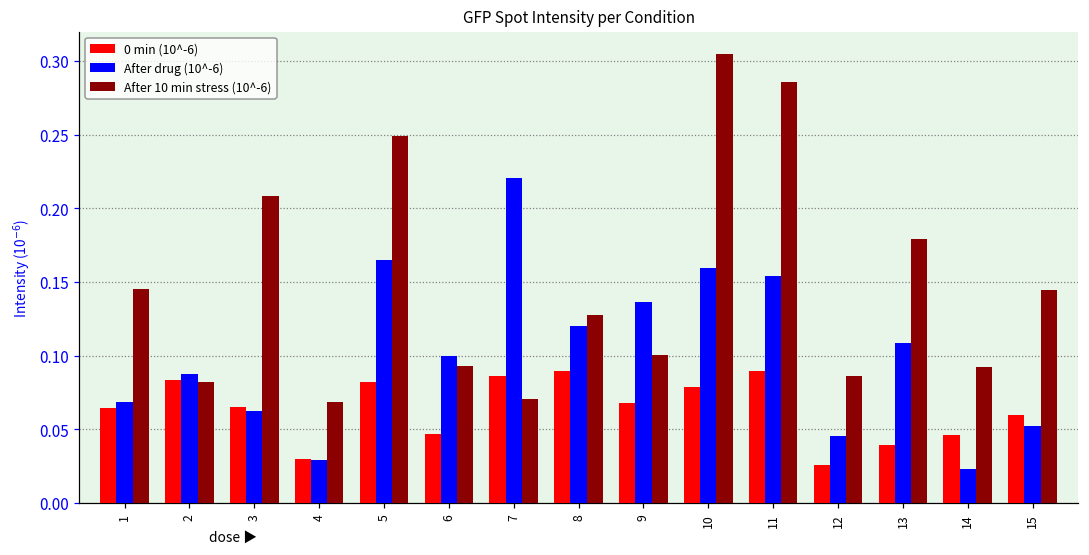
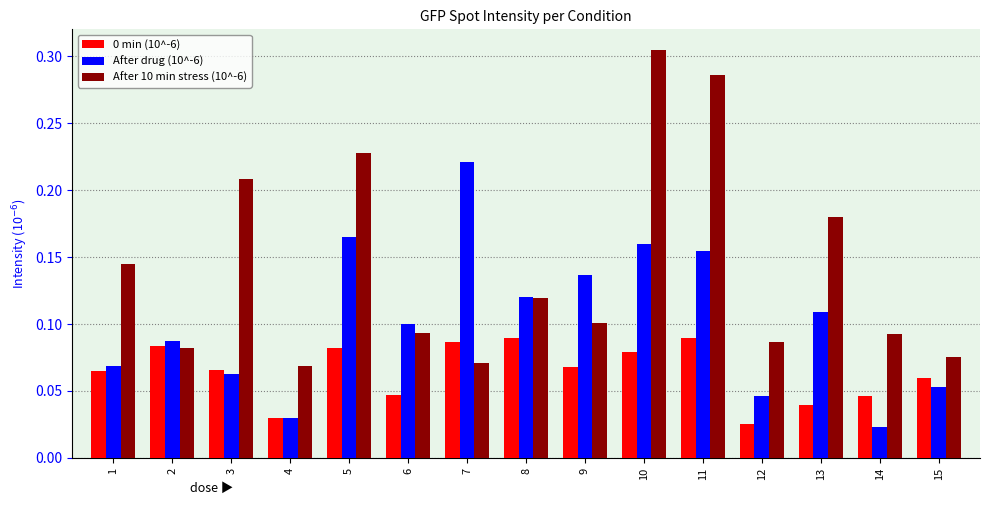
  {
    "0 min (10^-6)": {
      "1": 0.065,
      "2": 0.083,
      "3": 0.065,
      "4": 0.030,
      "5": 0.082,
      "6": 0.047,
      "7": 0.086,
      "8": 0.090,
      "9": 0.068,
      "10": 0.079,
      "11": 0.089,
      "12": 0.026,
      "13": 0.039,
      "14": 0.046,
      "15": 0.059
    },
    "After drug (10^-6)": {
      "1": 0.068,
      "2": 0.087,
      "3": 0.062,
      "4": 0.029,
      "5": 0.165,
      "6": 0.100,
      "7": 0.221,
      "8": 0.120,
      "9": 0.136,
      "10": 0.159,
      "11": 0.154,
      "12": 0.046,
      "13": 0.109,
      "14": 0.023,
      "15": 0.052
    },
    "After 10 min stress (10^-6)": {
      "1": 0.145,
      "2": 0.082,
      "3": 0.209,
      "4": 0.068,
-     "5": 0.249,
+     "5": 0.228,
      "6": 0.093,
      "7": 0.071,
-     "8": 0.128,
+     "8": 0.120,
      "9": 0.100,
      "10": 0.305,
      "11": 0.286,
      "12": 0.086,
      "13": 0.179,
      "14": 0.093,
-     "15": 0.145
+     "15": 0.075
    }
  }
